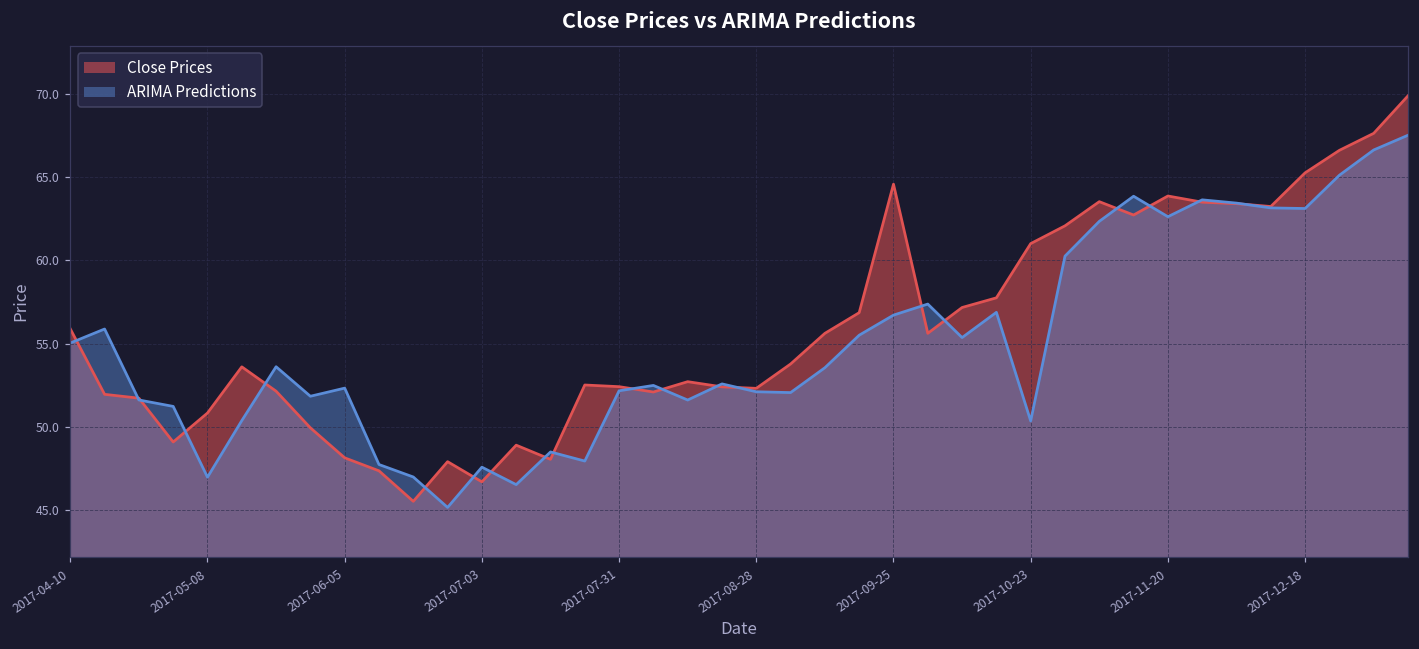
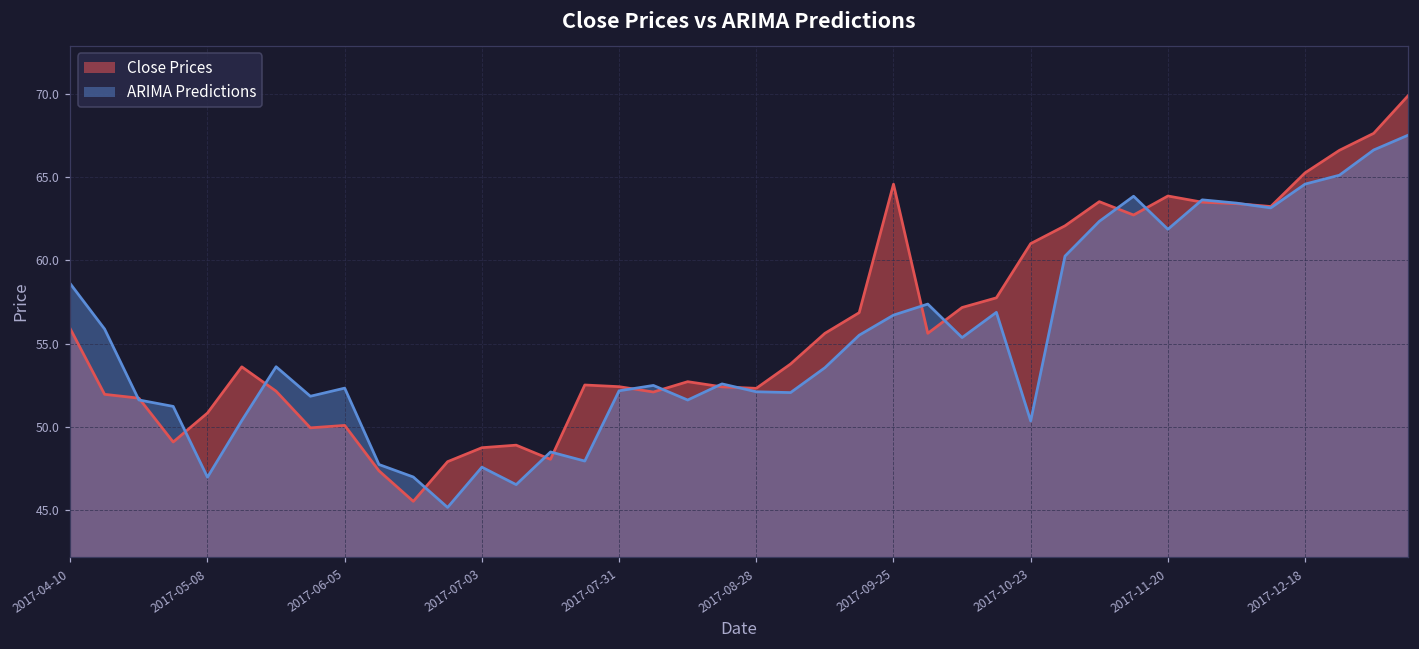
  {
    "Close Prices": {
      "2017-04-10": 55.9,
      "2017-05-08": 50.8,
-     "2017-06-05": 48.2,
-     "2017-07-03": 46.7,
+     "2017-06-05": 50.1,
+     "2017-07-03": 48.8,
      "2017-07-31": 52.4,
      "2017-08-28": 52.3,
      "2017-09-25": 64.6,
      "2017-10-23": 61.0,
      "2017-11-20": 63.9,
      "2017-12-18": 65.3
    },
    "ARIMA Predictions": {
-     "2017-04-10": 55.0,
+     "2017-04-10": 58.6,
      "2017-05-08": 47.0,
      "2017-06-05": 52.3,
      "2017-07-03": 47.6,
      "2017-07-31": 52.2,
      "2017-08-28": 52.1,
      "2017-09-25": 56.7,
      "2017-10-23": 50.4,
-     "2017-11-20": 62.6,
-     "2017-12-18": 63.1
+     "2017-11-20": 61.9,
+     "2017-12-18": 64.6
    }
  }
